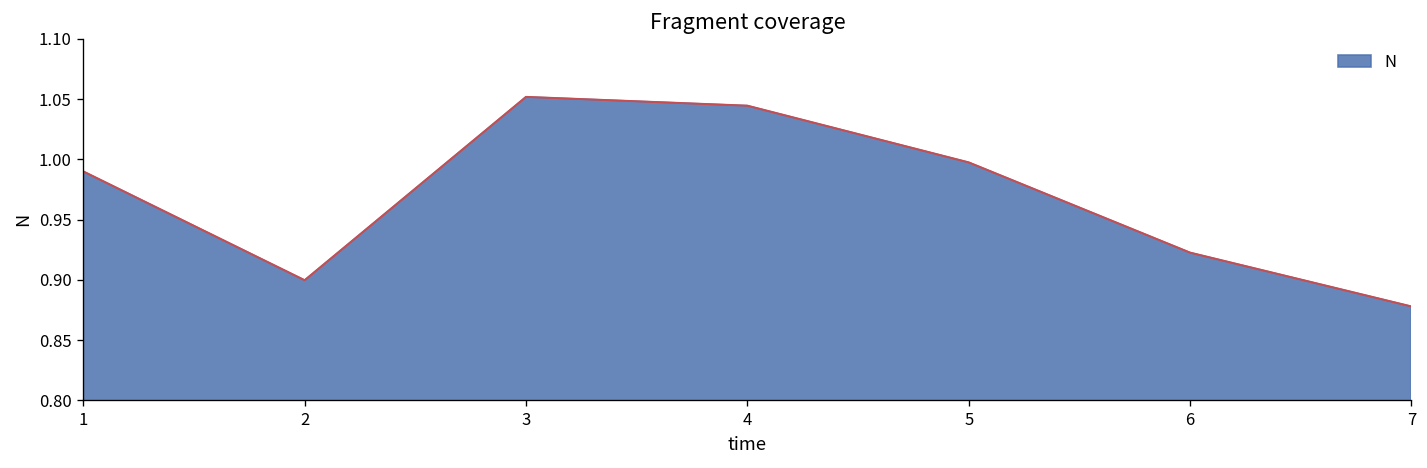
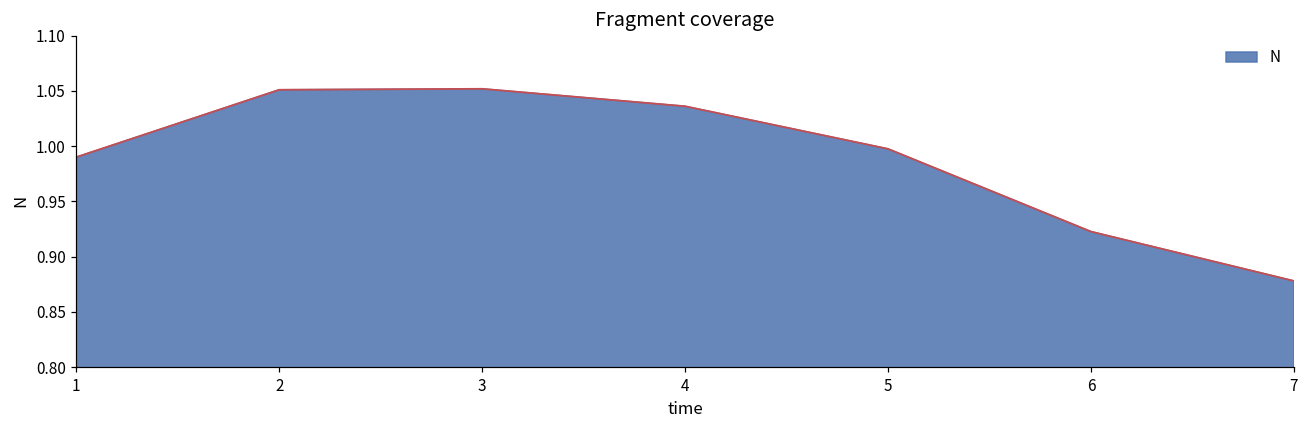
  {
    "1": 0.990,
-   "2": 0.900,
+   "2": 1.051,
    "3": 1.052,
-   "4": 1.045,
+   "4": 1.036,
    "5": 0.997,
    "6": 0.923,
    "7": 0.878
  }
